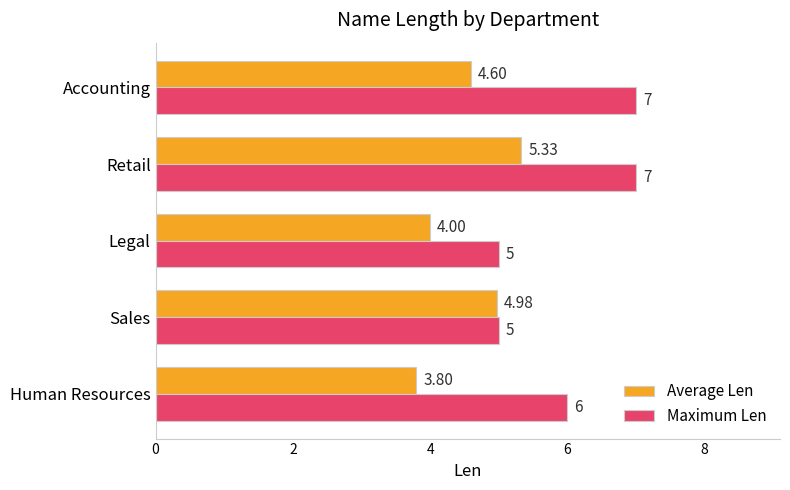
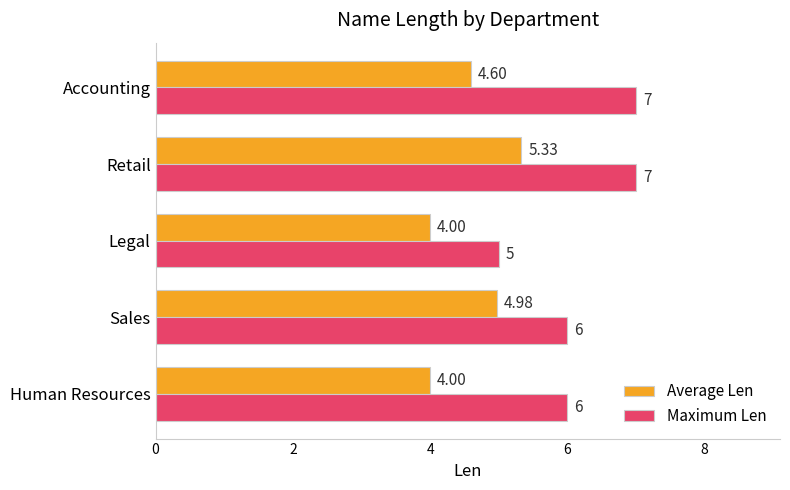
  {
    "Average Len": {
      "Accounting": 4.60,
      "Retail": 5.33,
      "Legal": 4.00,
      "Sales": 4.98,
-     "Human Resources": 3.80
+     "Human Resources": 4.00
    },
    "Maximum Len": {
      "Accounting": 7,
      "Retail": 7,
      "Legal": 5,
-     "Sales": 5,
+     "Sales": 6,
      "Human Resources": 6
    }
  }
